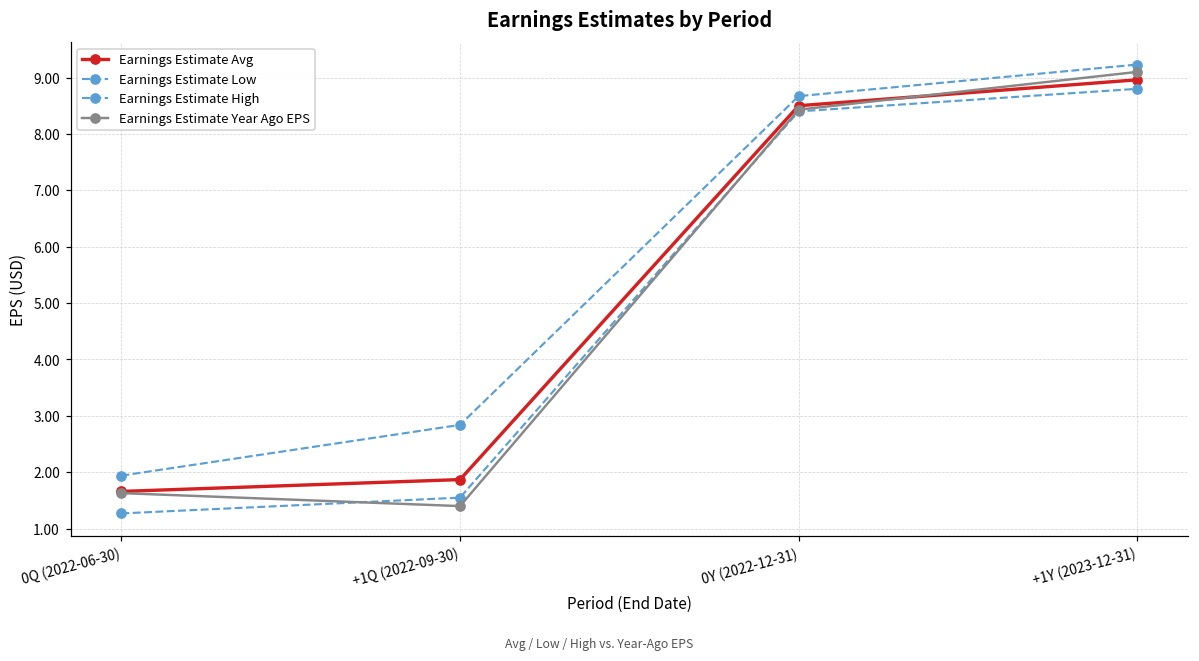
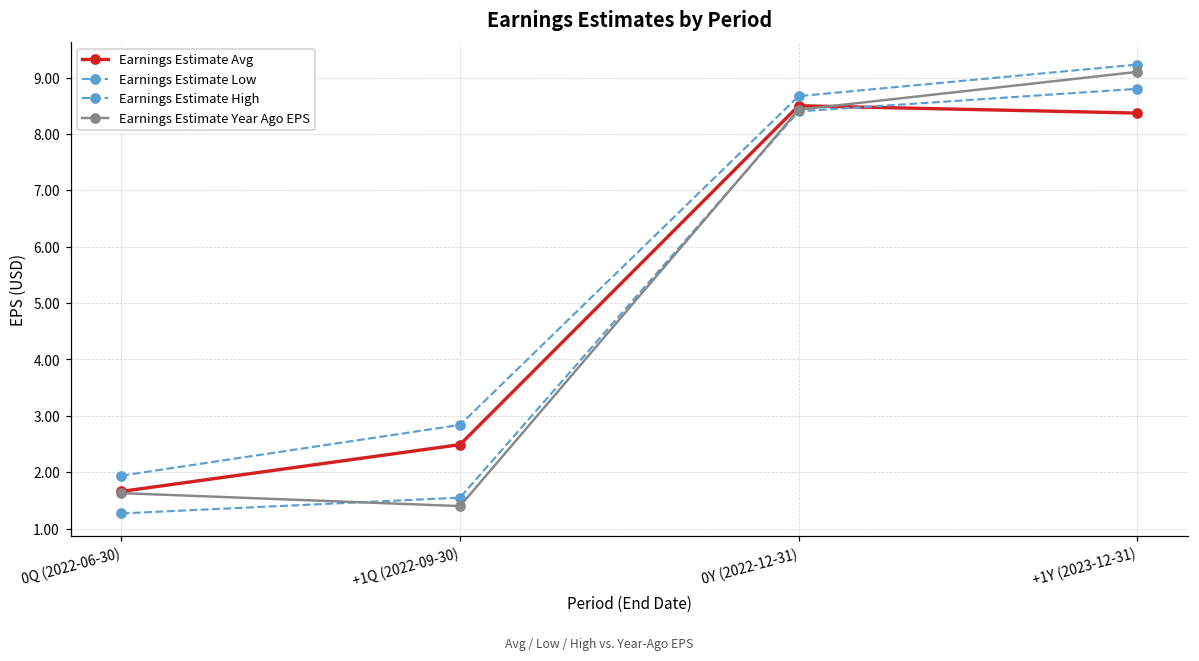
  {
    "Earnings Estimate Avg": {
-     "+1Q (2022-09-30)": 1.9,
+     "+1Q (2022-09-30)": 2.5,
      "0Y (2022-12-31)": 8.5,
-     "+1Y (2023-12-31)": 9.0
+     "+1Y (2023-12-31)": 8.4
    },
    "Earnings Estimate Year Ago EPS": {
      "+1Q (2022-09-30)": 1.4,
      "+1Y (2023-12-31)": 9.1
    }
  }
